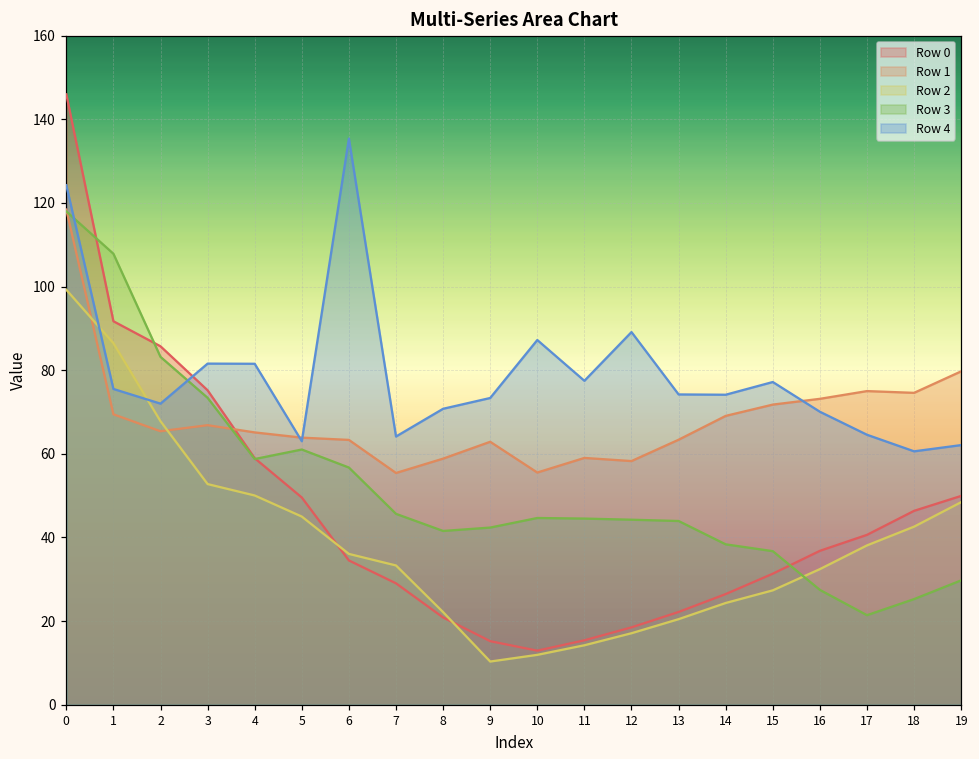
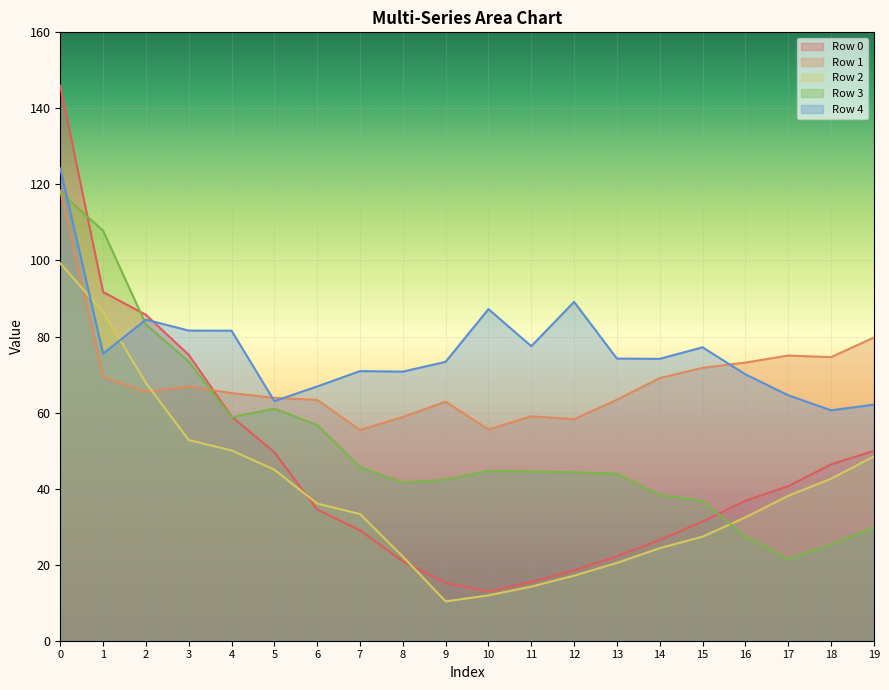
  {
    "Row 4": {
      "0": 124,
      "1": 76,
-     "2": 72,
+     "2": 84,
      "3": 82,
      "4": 82,
      "5": 63,
-     "6": 135,
-     "7": 64,
+     "6": 67,
+     "7": 71,
      "8": 71,
      "9": 73,
      "10": 87,
      "11": 77,
      "12": 89,
      "13": 74,
      "14": 74,
      "15": 77,
      "16": 70,
      "17": 65,
      "18": 61,
      "19": 62
    }
  }
